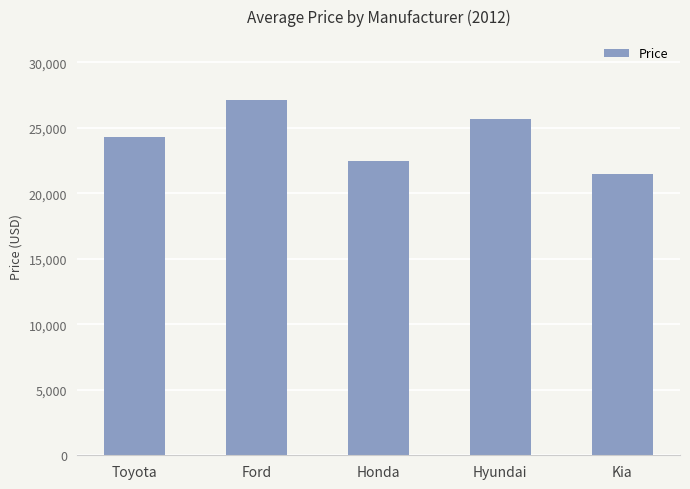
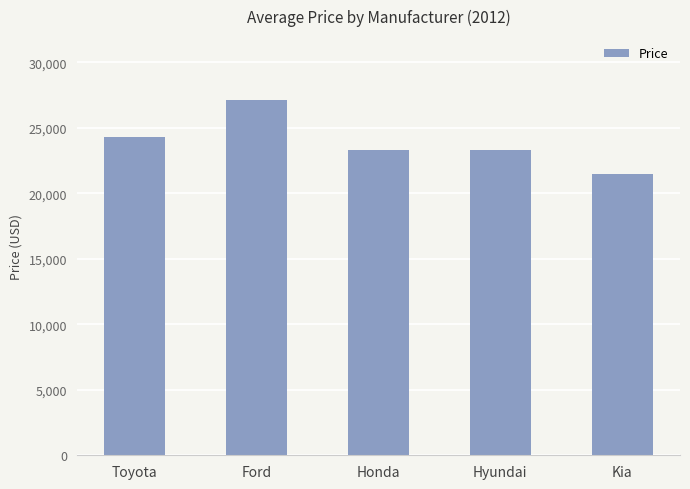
  {
    "Toyota": "24,300",
    "Ford": "27,100",
-   "Honda": "22,400",
-   "Hyundai": "25,600",
+   "Honda": "23,300",
+   "Hyundai": "23,300",
    "Kia": "21,400"
  }
